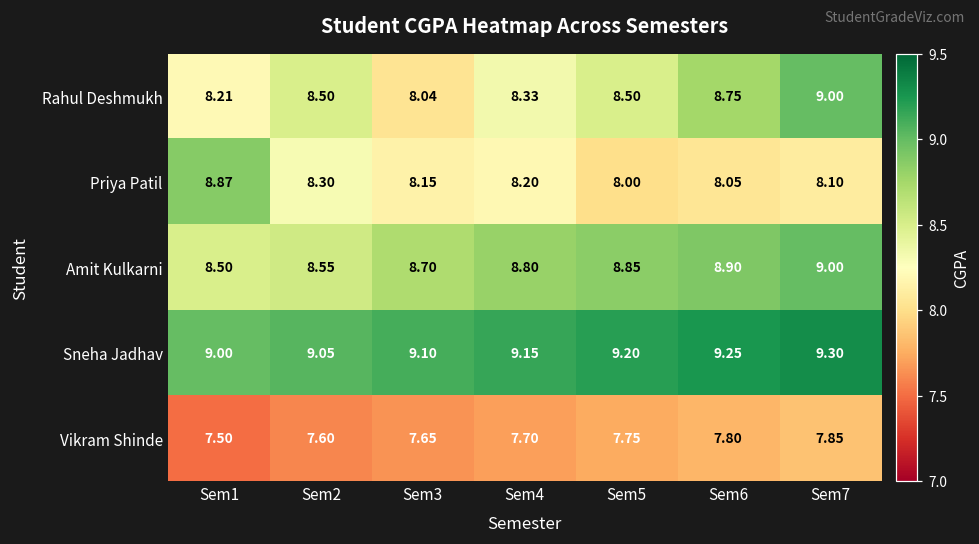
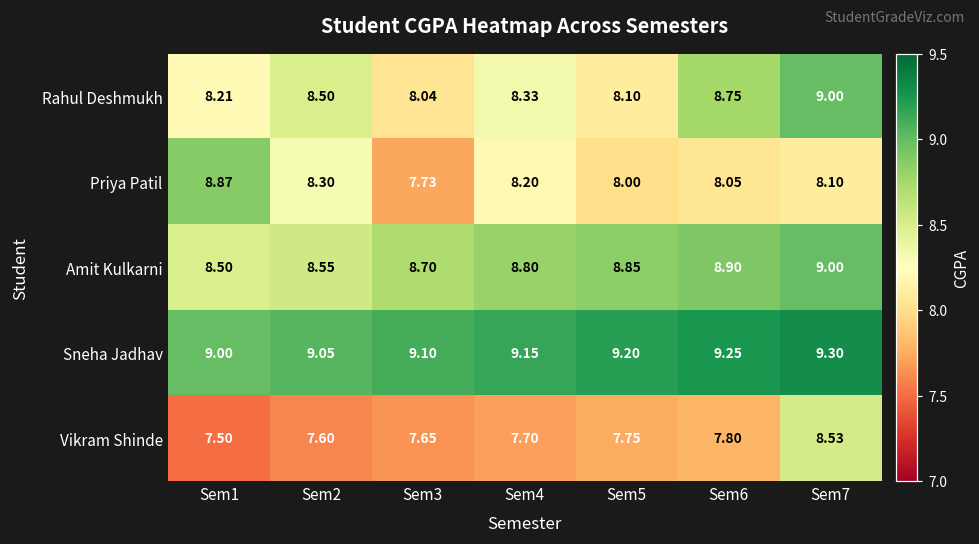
  {
    "Rahul Deshmukh": {
      "Sem1": 8.21,
      "Sem2": 8.50,
      "Sem3": 8.04,
      "Sem4": 8.33,
-     "Sem5": 8.50,
+     "Sem5": 8.10,
      "Sem6": 8.75,
      "Sem7": 9.00
    },
    "Priya Patil": {
      "Sem1": 8.87,
      "Sem2": 8.30,
-     "Sem3": 8.15,
+     "Sem3": 7.73,
      "Sem4": 8.20,
      "Sem5": 8.00,
      "Sem6": 8.05,
      "Sem7": 8.10
    },
    "Amit Kulkarni": {
      "Sem1": 8.50,
      "Sem2": 8.55,
      "Sem3": 8.70,
      "Sem4": 8.80,
      "Sem5": 8.85,
      "Sem6": 8.90,
      "Sem7": 9.00
    },
    "Sneha Jadhav": {
      "Sem1": 9.00,
      "Sem2": 9.05,
      "Sem3": 9.10,
      "Sem4": 9.15,
      "Sem5": 9.20,
      "Sem6": 9.25,
      "Sem7": 9.30
    },
    "Vikram Shinde": {
      "Sem1": 7.50,
      "Sem2": 7.60,
      "Sem3": 7.65,
      "Sem4": 7.70,
      "Sem5": 7.75,
      "Sem6": 7.80,
-     "Sem7": 7.85
+     "Sem7": 8.53
    }
  }
